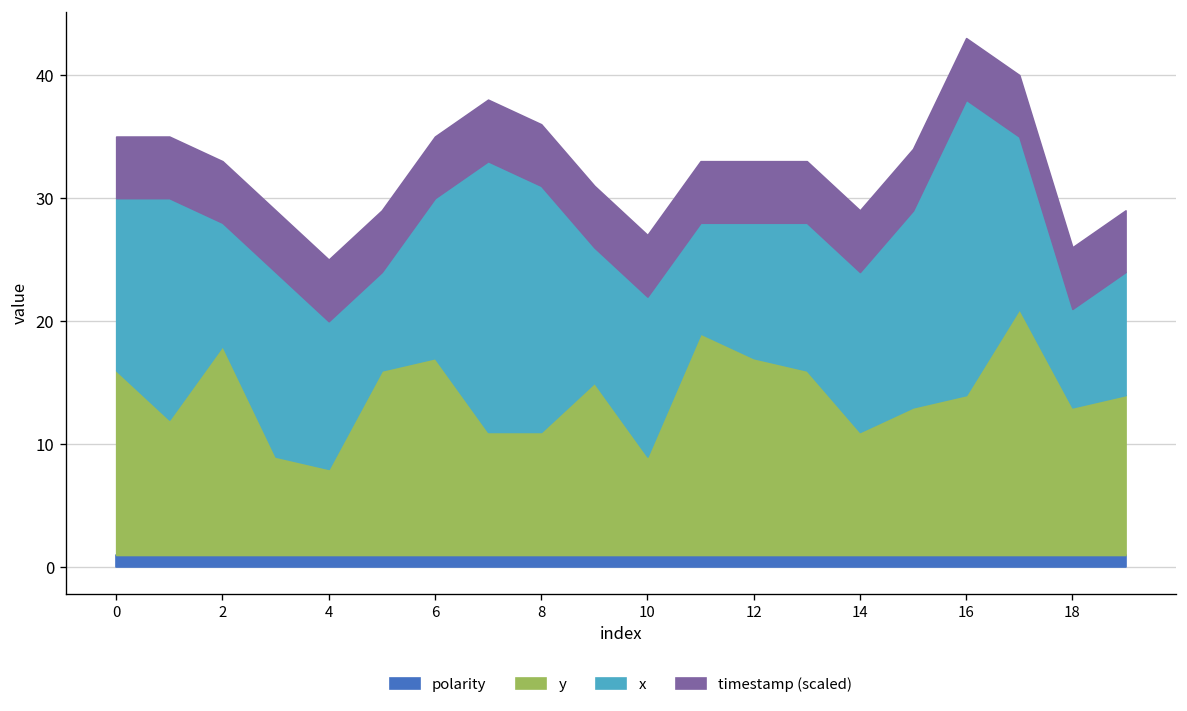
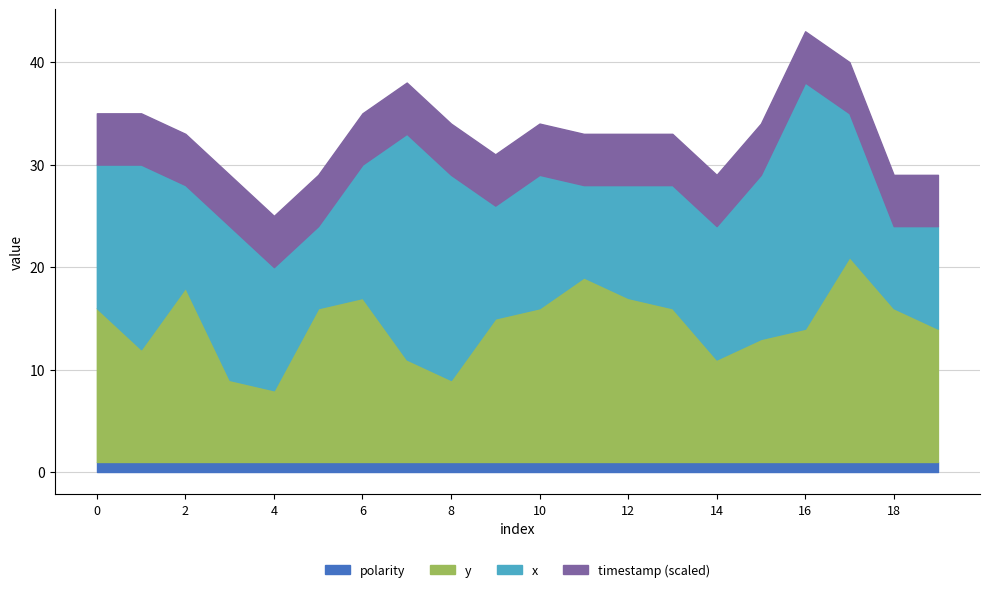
  {
    "y": {
-     "8": 10.0,
-     "10": 8.0,
-     "18": 12.0
+     "8": 8.0,
+     "10": 15.0,
+     "18": 15.0
    },
    "timestamp (scaled)": {
      "0": 5.0,
      "2": 5.0,
      "4": 5.0,
      "6": 5.0,
      "8": 5.0,
      "10": 5.0,
      "12": 5.0,
      "14": 5.0,
      "16": 5.0,
      "18": 5.0
    }
  }
